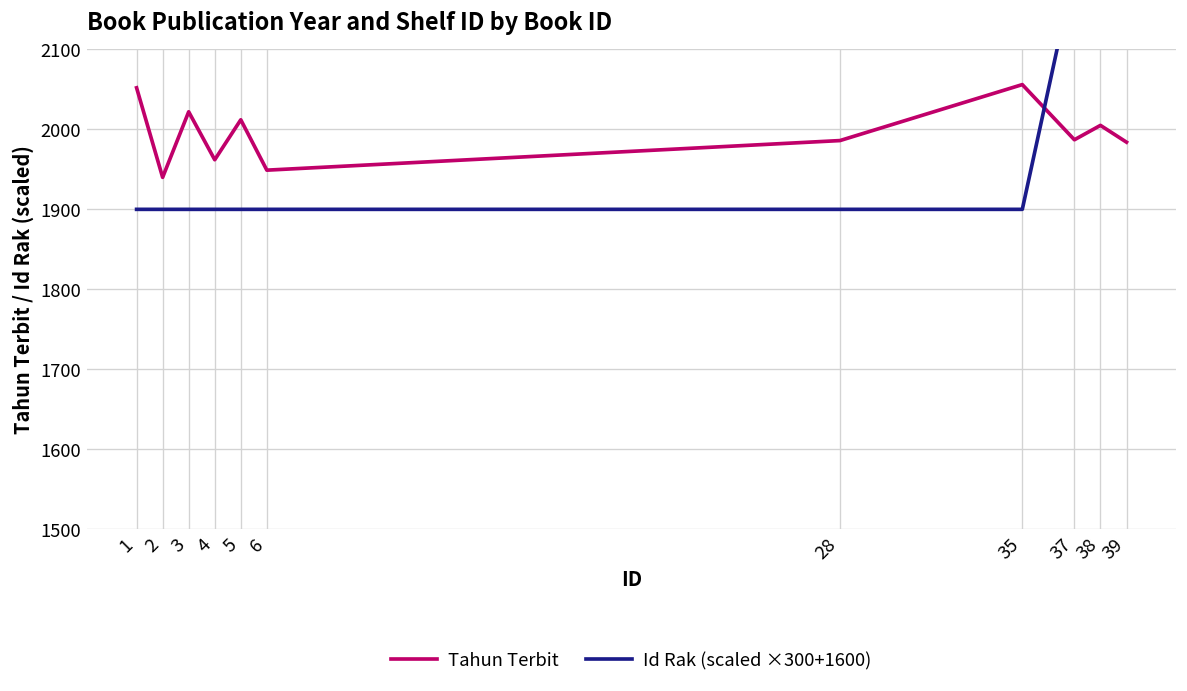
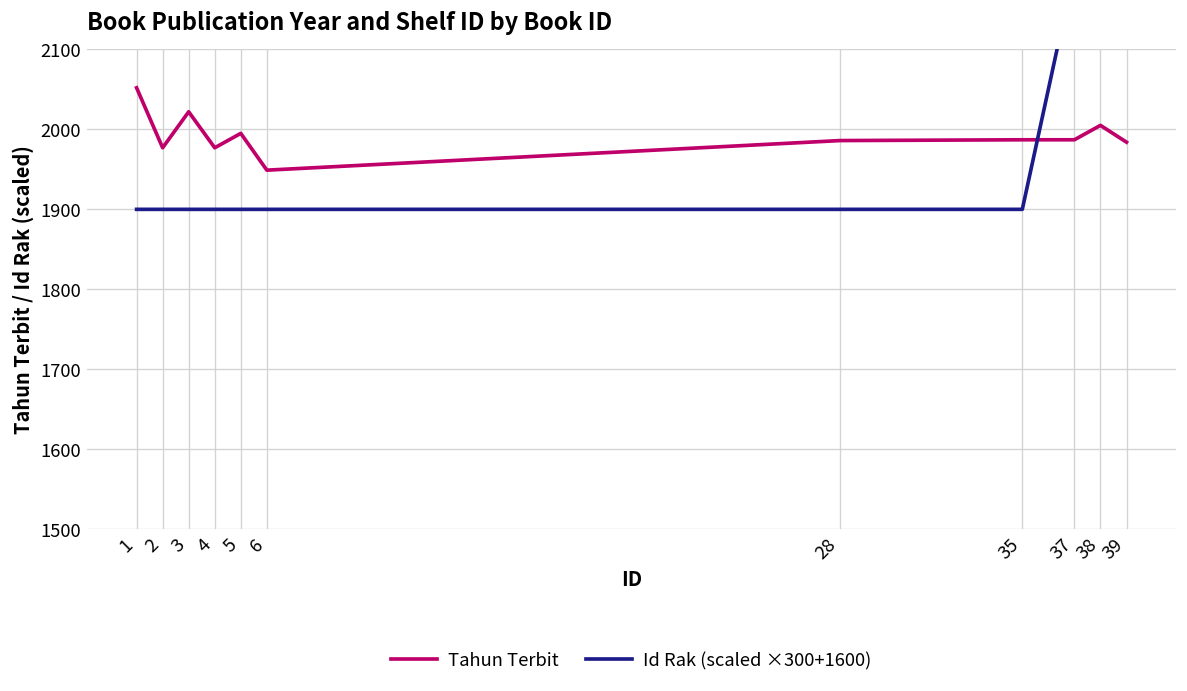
  {
    "Tahun Terbit": {
      "1": 2050,
-     "2": 1940,
+     "2": 1980,
      "3": 2020,
-     "4": 1960,
-     "5": 2010,
+     "4": 1980,
+     "5": 2000,
      "6": 1950,
      "28": 1990,
-     "35": 2060,
+     "35": 1990,
      "37": 1990,
      "38": 2010,
      "39": 1980
    },
    "Id Rak (scaled ×300+1600)": {
      "1": 1900,
      "2": 1900,
      "3": 1900,
      "4": 1900,
      "5": 1900,
      "6": 1900,
      "28": 1900,
      "35": 1900
    }
  }
